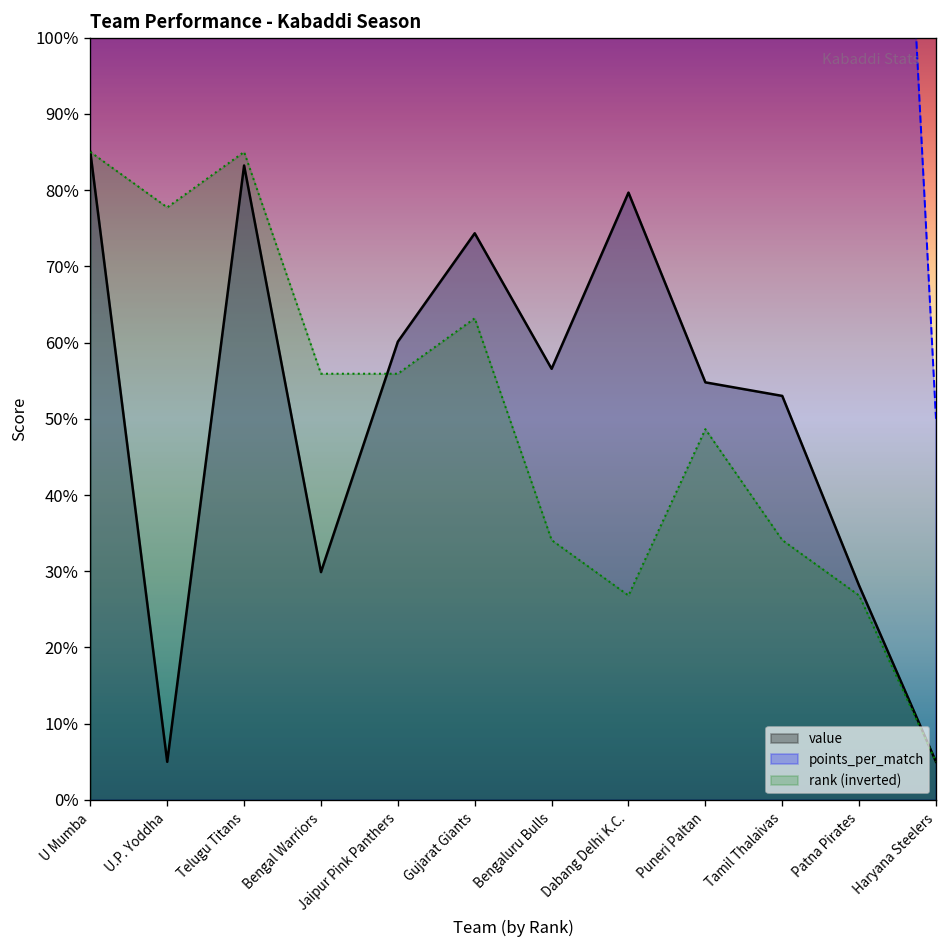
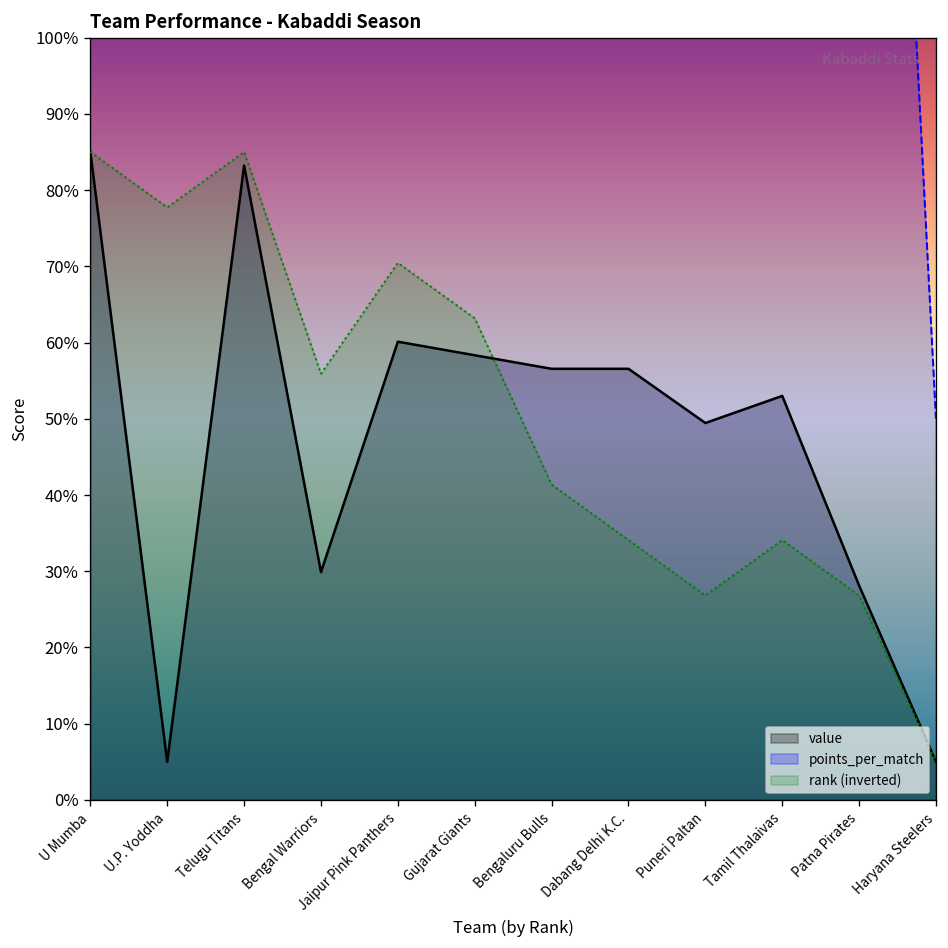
  {
    "value": {
      "U.P. Yoddha": "5%",
      "Telugu Titans": "83%",
      "Bengal Warriors": "30%",
      "Jaipur Pink Panthers": "60%",
-     "Gujarat Giants": "74%",
+     "Gujarat Giants": "58%",
      "Bengaluru Bulls": "57%",
-     "Dabang Delhi K.C.": "80%",
-     "Puneri Paltan": "55%",
+     "Dabang Delhi K.C.": "57%",
+     "Puneri Paltan": "49%",
      "Tamil Thalaivas": "53%",
      "Patna Pirates": "28%"
    },
    "points_per_match": {
      "Haryana Steelers": "50%"
    },
    "rank (inverted)": {
      "U.P. Yoddha": "78%",
      "Telugu Titans": "85%",
      "Bengal Warriors": "56%",
-     "Jaipur Pink Panthers": "56%",
+     "Jaipur Pink Panthers": "70%",
      "Gujarat Giants": "63%",
-     "Bengaluru Bulls": "34%",
-     "Dabang Delhi K.C.": "27%",
-     "Puneri Paltan": "49%",
+     "Bengaluru Bulls": "41%",
+     "Dabang Delhi K.C.": "34%",
+     "Puneri Paltan": "27%",
      "Tamil Thalaivas": "34%",
      "Patna Pirates": "27%"
    }
  }
